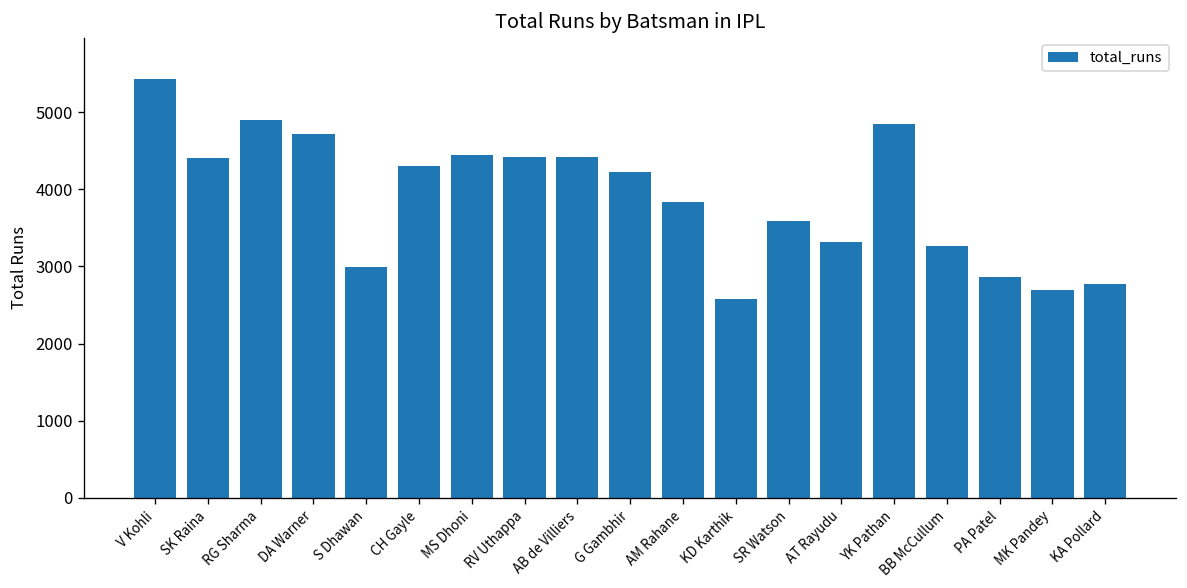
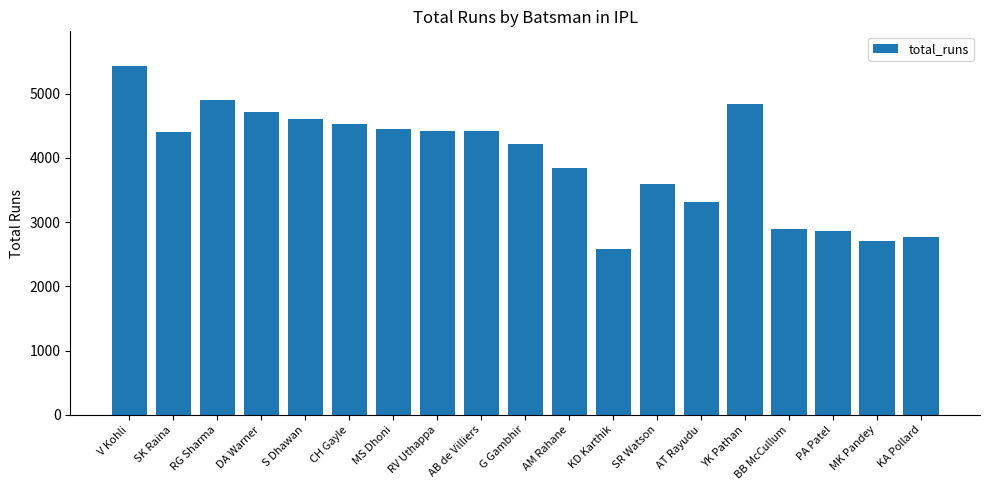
  {
    "V Kohli": 5400,
    "SK Raina": 4400,
    "RG Sharma": 4900,
    "DA Warner": 4700,
-   "S Dhawan": 3000,
-   "CH Gayle": 4300,
+   "S Dhawan": 4600,
+   "CH Gayle": 4500,
    "MS Dhoni": 4500,
    "RV Uthappa": 4400,
    "AB de Villiers": 4400,
    "G Gambhir": 4200,
    "AM Rahane": 3800,
    "KD Karthik": 2600,
    "SR Watson": 3600,
    "AT Rayudu": 3300,
    "YK Pathan": 4800,
-   "BB McCullum": 3300,
+   "BB McCullum": 2900,
    "PA Patel": 2900,
    "MK Pandey": 2700,
    "KA Pollard": 2800
  }
